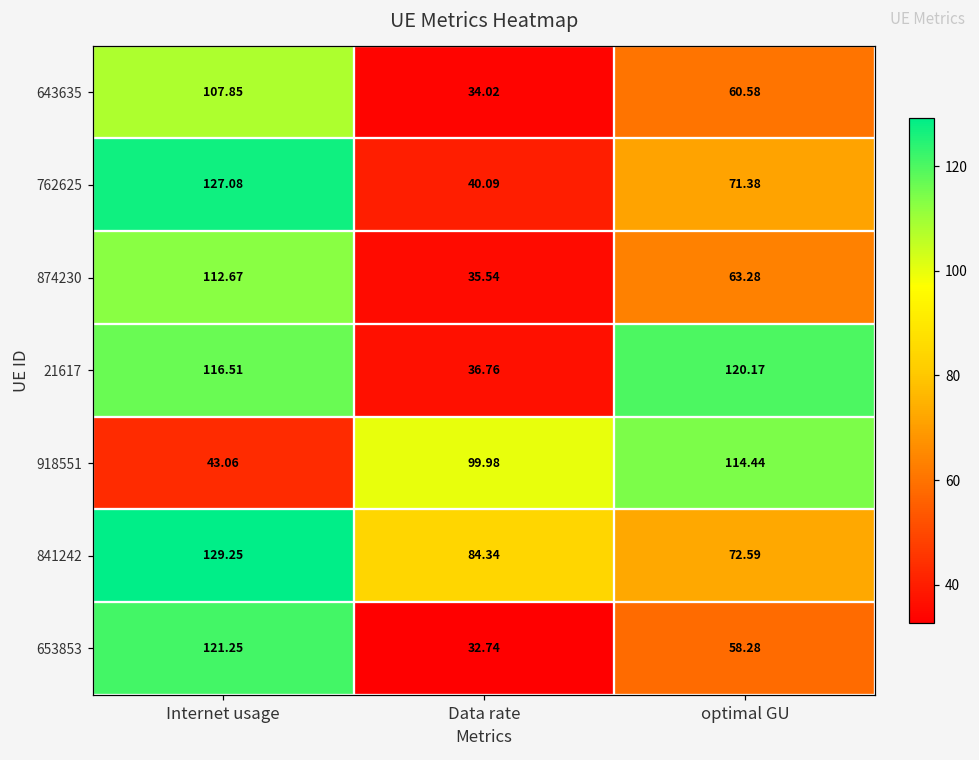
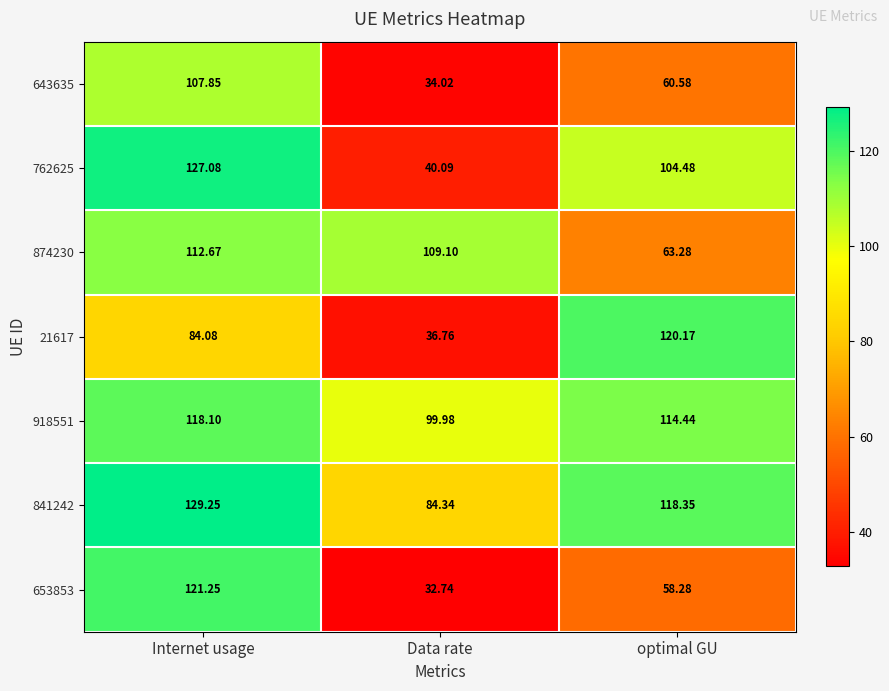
  {
    "643635": {
      "Internet usage": 107.85,
      "Data rate": 34.02,
      "optimal GU": 60.58
    },
    "762625": {
      "Internet usage": 127.08,
      "Data rate": 40.09,
-     "optimal GU": 71.38
+     "optimal GU": 104.48
    },
    "874230": {
      "Internet usage": 112.67,
-     "Data rate": 35.54,
+     "Data rate": 109.10,
      "optimal GU": 63.28
    },
    "21617": {
-     "Internet usage": 116.51,
+     "Internet usage": 84.08,
      "Data rate": 36.76,
      "optimal GU": 120.17
    },
    "918551": {
-     "Internet usage": 43.06,
+     "Internet usage": 118.10,
      "Data rate": 99.98,
      "optimal GU": 114.44
    },
    "841242": {
      "Internet usage": 129.25,
      "Data rate": 84.34,
-     "optimal GU": 72.59
+     "optimal GU": 118.35
    },
    "653853": {
      "Internet usage": 121.25,
      "Data rate": 32.74,
      "optimal GU": 58.28
    }
  }
